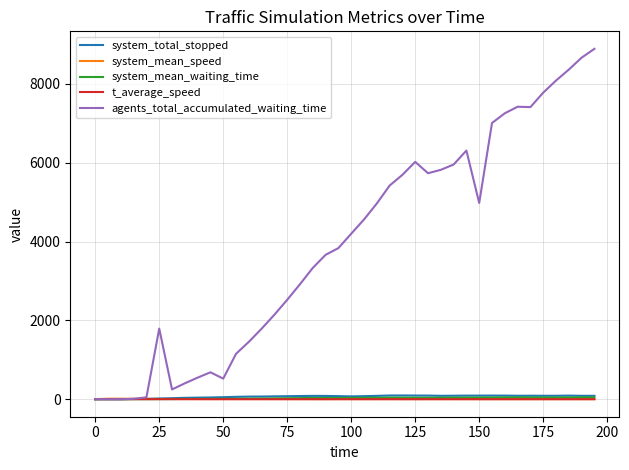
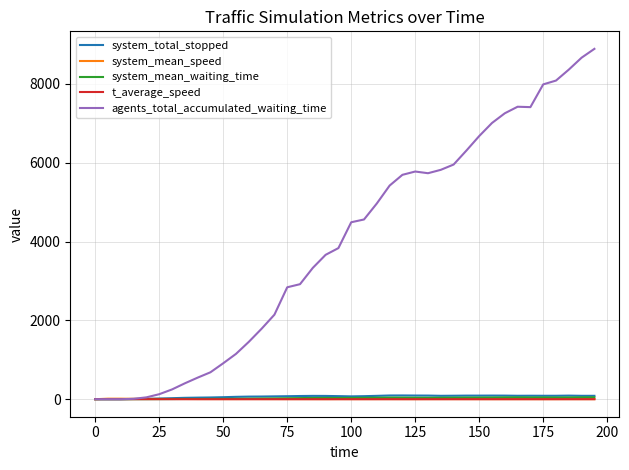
  {
    "agents_total_accumulated_waiting_time": {
-     "25": 1800,
-     "50": 500,
-     "75": 2500,
-     "100": 4200,
-     "125": 6000,
-     "150": 5000,
-     "175": 7800
+     "25": 100,
+     "50": 900,
+     "75": 2800,
+     "100": 4500,
+     "125": 5800,
+     "150": 6700,
+     "175": 8000
    }
  }
